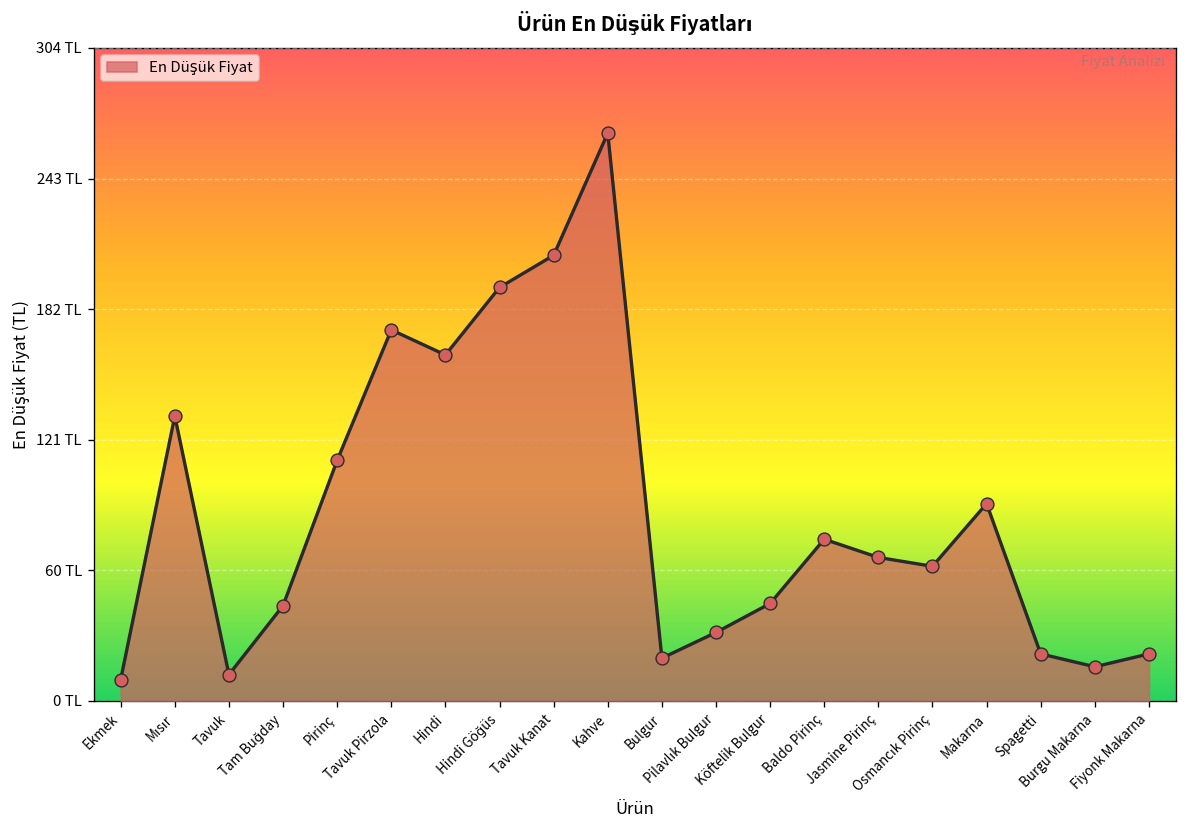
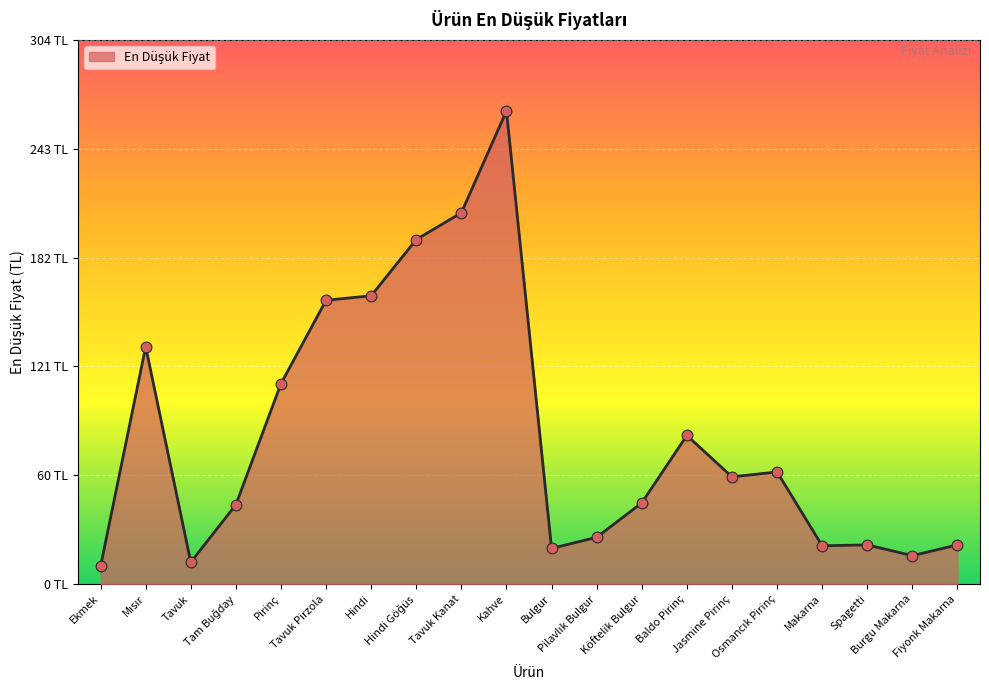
  {
    "Ekmek": "10 TL",
    "Mısır": "133 TL",
    "Tavuk": "12 TL",
    "Tam Buğday": "45 TL",
    "Pirinç": "112 TL",
-   "Tavuk Pirzola": "173 TL",
+   "Tavuk Pirzola": "159 TL",
    "Hindi": "162 TL",
    "Hindi Göğüs": "193 TL",
    "Tavuk Kanat": "208 TL",
    "Kahve": "265 TL",
    "Bulgur": "20 TL",
-   "Pilavlık Bulgur": "32 TL",
+   "Pilavlık Bulgur": "26 TL",
    "Köftelik Bulgur": "46 TL",
-   "Baldo Pirinç": "76 TL",
-   "Jasmine Pirinç": "67 TL",
+   "Baldo Pirinç": "83 TL",
+   "Jasmine Pirinç": "60 TL",
    "Osmancık Pirinç": "63 TL",
-   "Makarna": "92 TL",
+   "Makarna": "22 TL",
    "Spagetti": "22 TL",
    "Burgu Makarna": "16 TL",
    "Fiyonk Makarna": "22 TL"
  }
